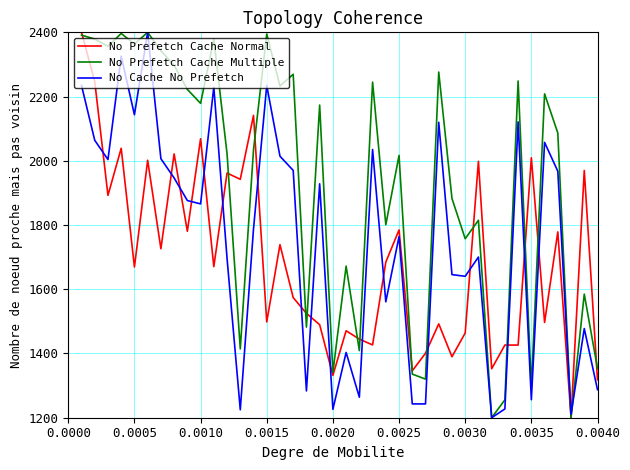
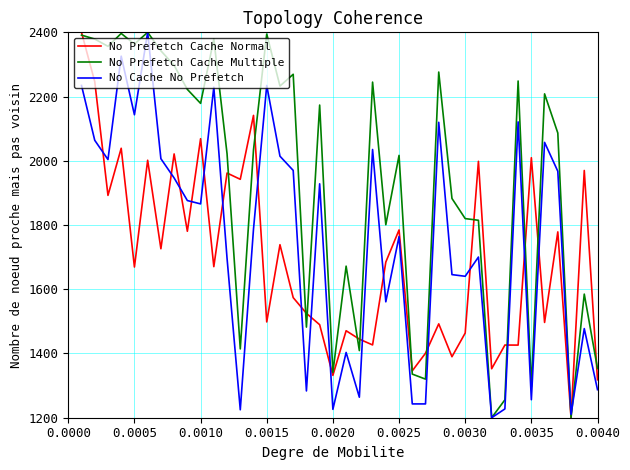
  {
    "No Prefetch Cache Normal": {
      "0.0005": 1670,
      "0.0010": 2070,
      "0.0015": 1500,
      "0.0020": 1330,
      "0.0025": 1780,
      "0.0030": 1460,
      "0.0035": 2010,
      "0.0040": 1320
    },
    "No Prefetch Cache Multiple": {
      "0.0010": 2180,
      "0.0015": 2390,
      "0.0020": 1340,
      "0.0025": 2020,
-     "0.0030": 1760,
+     "0.0030": 1820,
      "0.0035": 1300,
      "0.0040": 1350
    },
    "No Cache No Prefetch": {
      "0.0005": 2140,
      "0.0010": 1870,
      "0.0020": 1230,
      "0.0025": 1760,
      "0.0030": 1640,
      "0.0035": 1260,
      "0.0040": 1290
    }
  }
